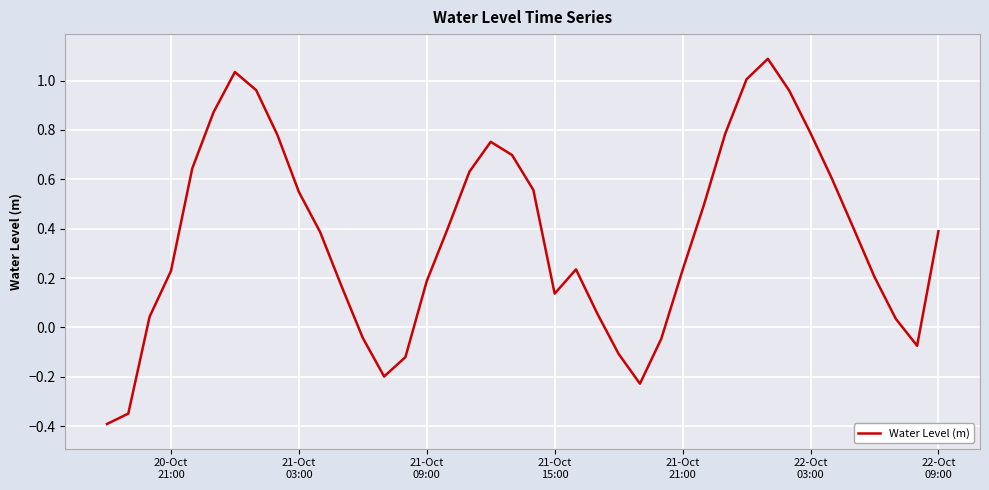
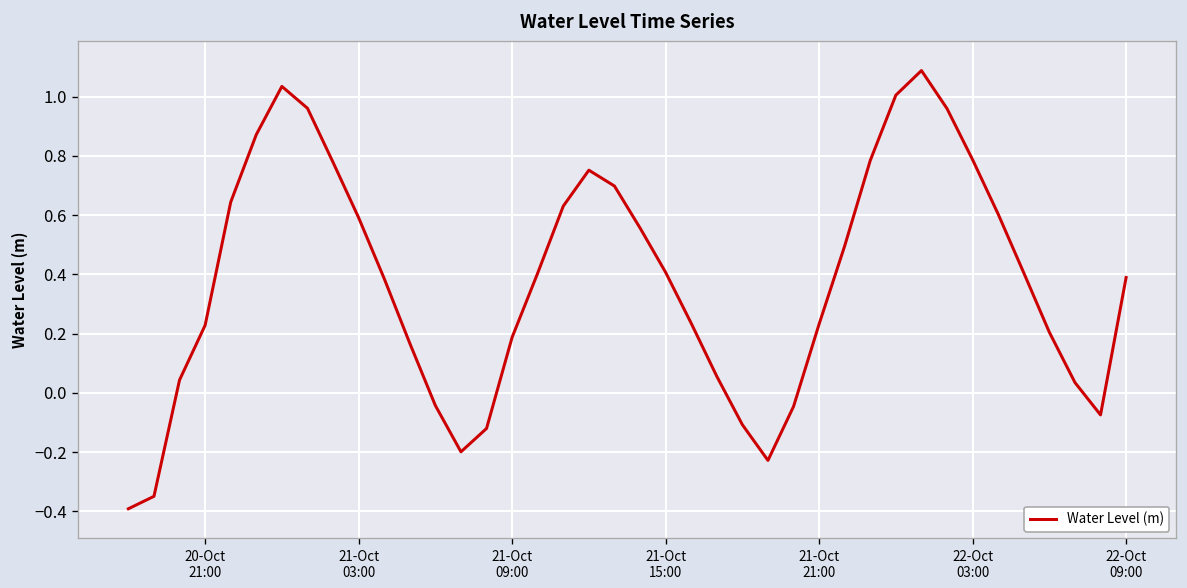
  {
    "20-Oct 21:00": 0.23,
-   "21-Oct 03:00": 0.55,
+   "21-Oct 03:00": 0.59,
    "21-Oct 09:00": 0.19,
-   "21-Oct 15:00": 0.14,
+   "21-Oct 15:00": 0.41,
    "21-Oct 21:00": 0.23,
    "22-Oct 03:00": 0.79,
    "22-Oct 09:00": 0.39
  }
